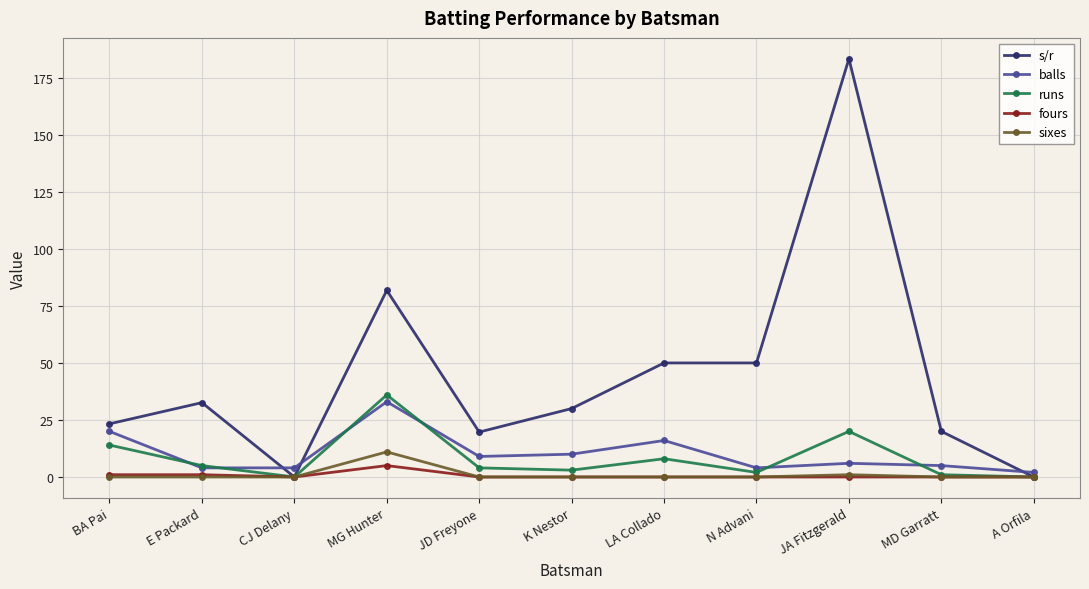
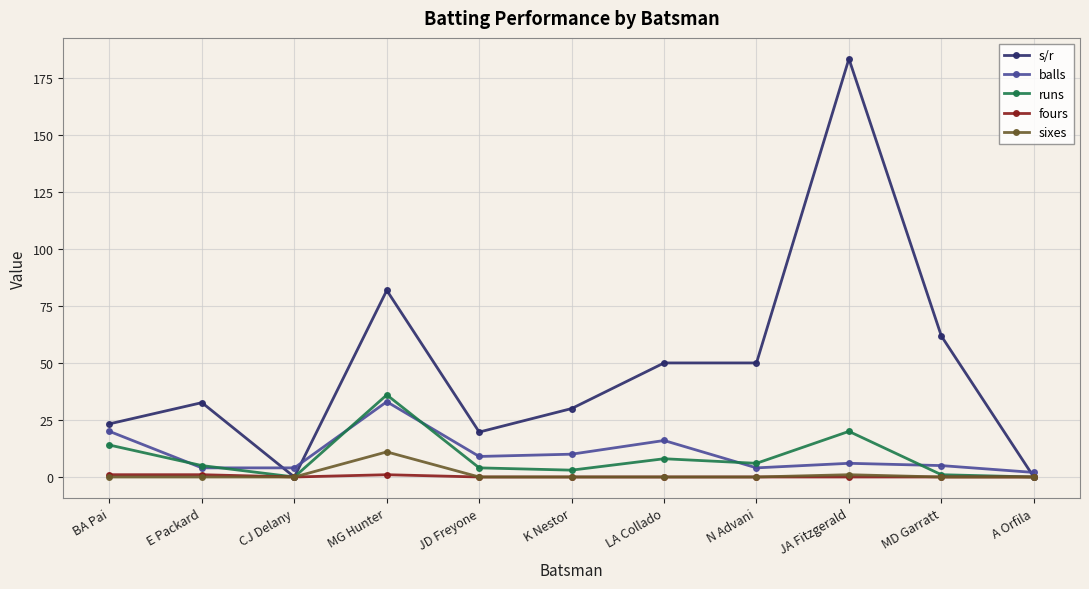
  {
    "s/r": {
      "BA Pai": 23,
      "E Packard": 33,
      "MG Hunter": 82,
      "JD Freyone": 20,
      "K Nestor": 30,
      "LA Collado": 50,
      "N Advani": 50,
      "JA Fitzgerald": 183,
-     "MD Garratt": 20
+     "MD Garratt": 62
    },
    "balls": {
      "BA Pai": 20,
      "CJ Delany": 4,
      "MG Hunter": 33,
      "JD Freyone": 9,
      "K Nestor": 10,
      "LA Collado": 16,
      "N Advani": 4,
      "JA Fitzgerald": 6,
      "MD Garratt": 5,
      "A Orfila": 2
    },
    "runs": {
      "BA Pai": 14,
      "MG Hunter": 36,
      "JD Freyone": 4,
      "K Nestor": 3,
      "LA Collado": 8,
-     "N Advani": 2,
+     "N Advani": 6,
      "JA Fitzgerald": 20
    },
    "fours": {
-     "MG Hunter": 5
+     "MG Hunter": 1
    },
    "sixes": {
      "MG Hunter": 11
    }
  }
